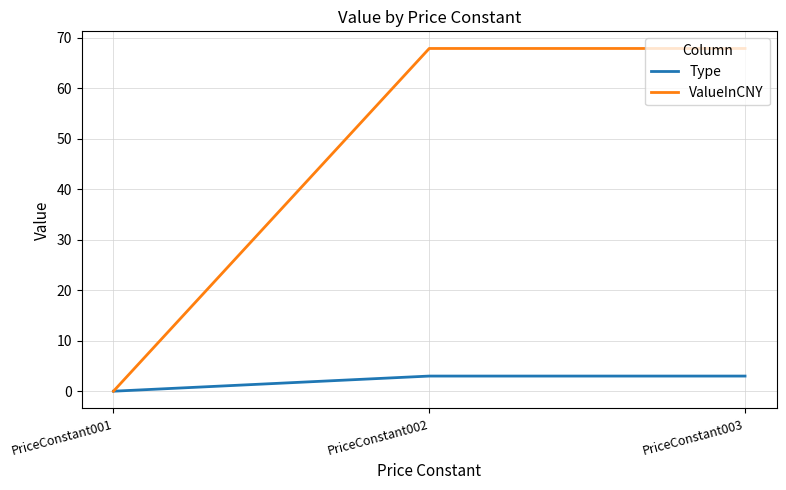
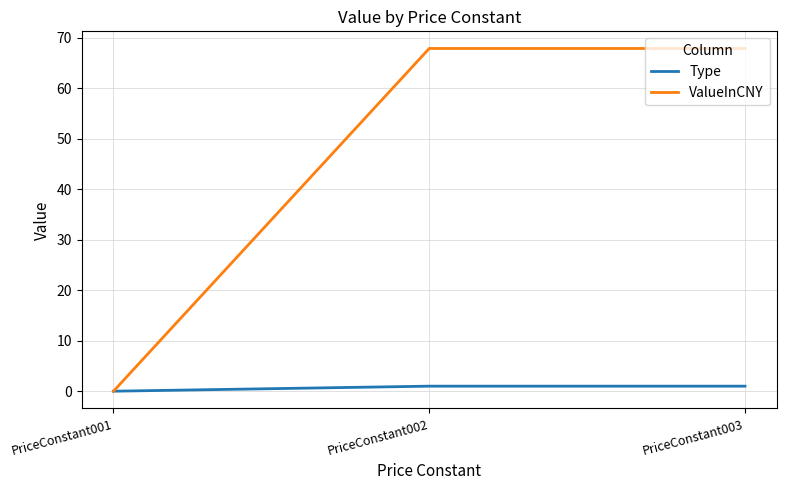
  {
    "Type": {
-     "PriceConstant002": 3,
-     "PriceConstant003": 3
+     "PriceConstant002": 1,
+     "PriceConstant003": 1
    },
    "ValueInCNY": {
      "PriceConstant002": 68
    }
  }
